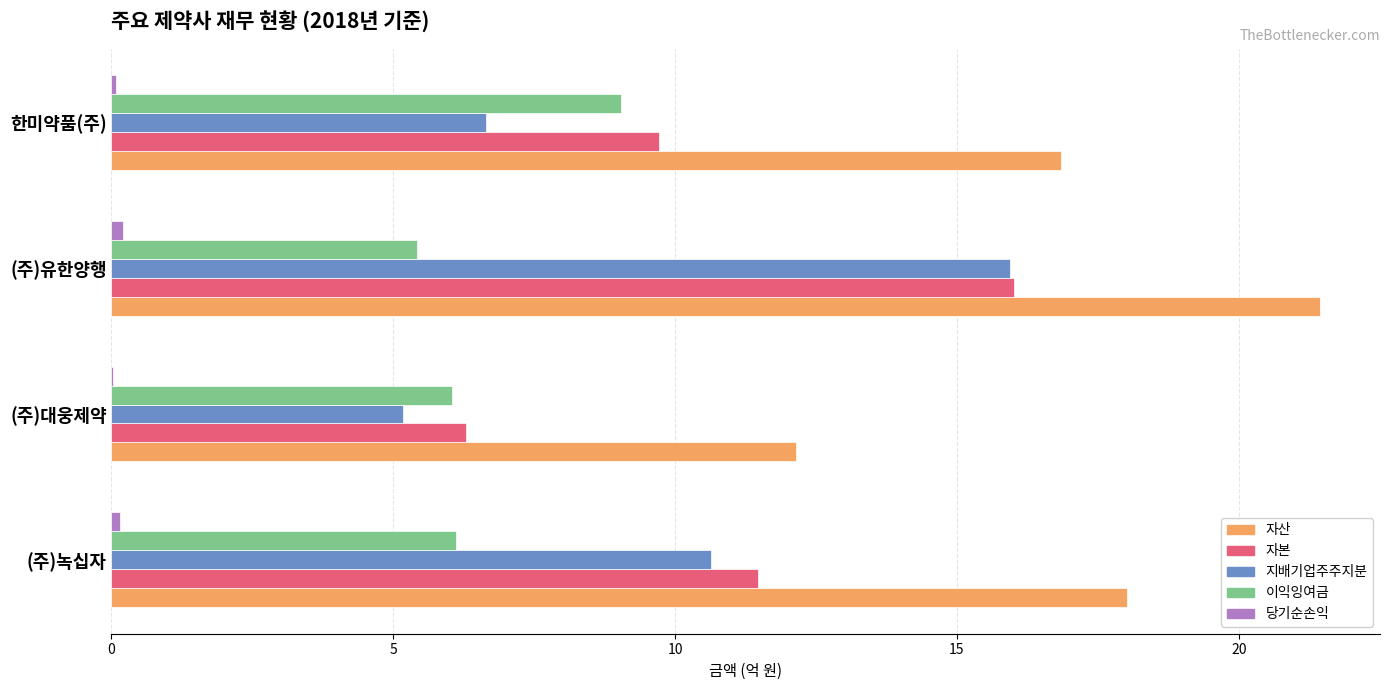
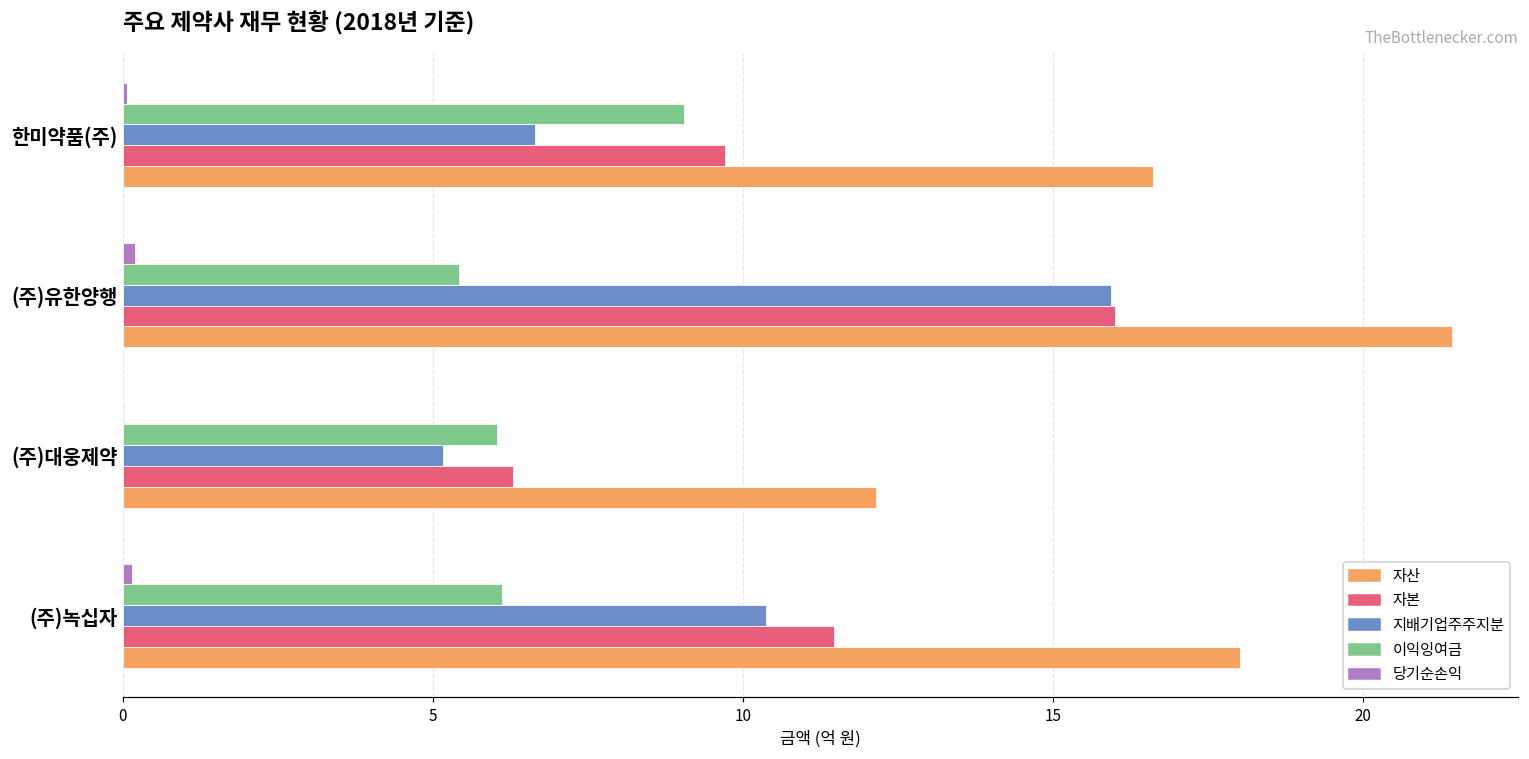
  {
    "자산": {
-     "한미약품(주)": 16.9,
+     "한미약품(주)": 16.6,
      "(주)유한양행": 21.4,
      "(주)대웅제약": 12.2,
      "(주)녹십자": 18.0
    },
    "자본": {
      "한미약품(주)": 9.7,
      "(주)유한양행": 16.0,
      "(주)대웅제약": 6.3,
      "(주)녹십자": 11.5
    },
    "지배기업주주지분": {
      "한미약품(주)": 6.6,
      "(주)유한양행": 15.9,
      "(주)대웅제약": 5.2,
-     "(주)녹십자": 10.6
+     "(주)녹십자": 10.4
    },
    "이익잉여금": {
      "한미약품(주)": 9.0,
      "(주)유한양행": 5.4,
      "(주)대웅제약": 6.0,
      "(주)녹십자": 6.1
    },
    "당기순손익": {
      "한미약품(주)": 0.1,
      "(주)유한양행": 0.2,
      "(주)녹십자": 0.1
    }
  }
